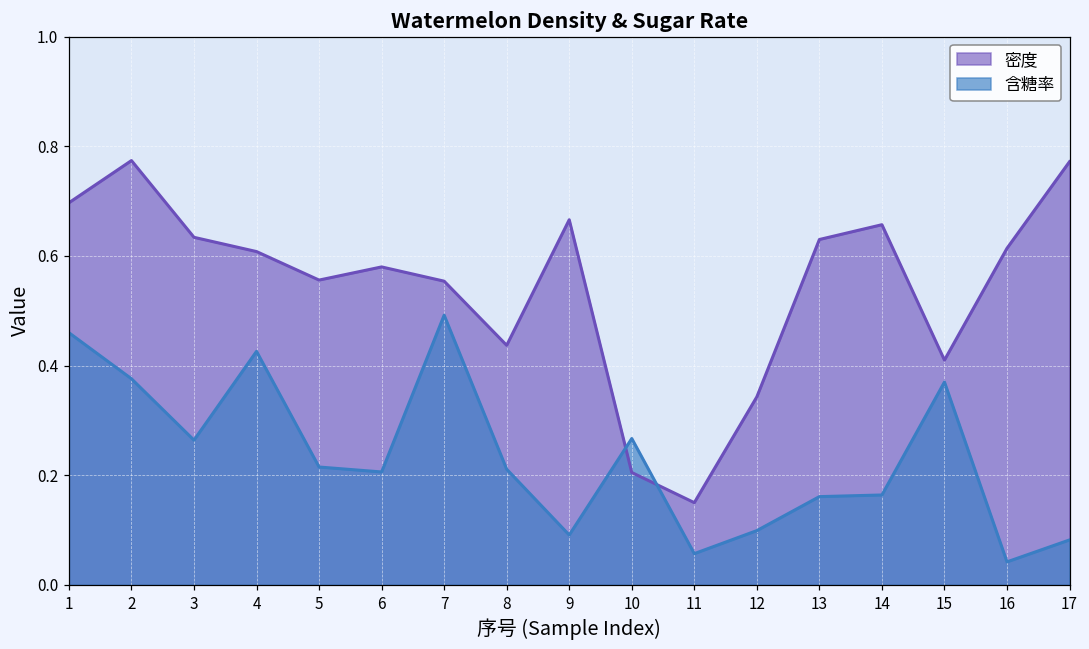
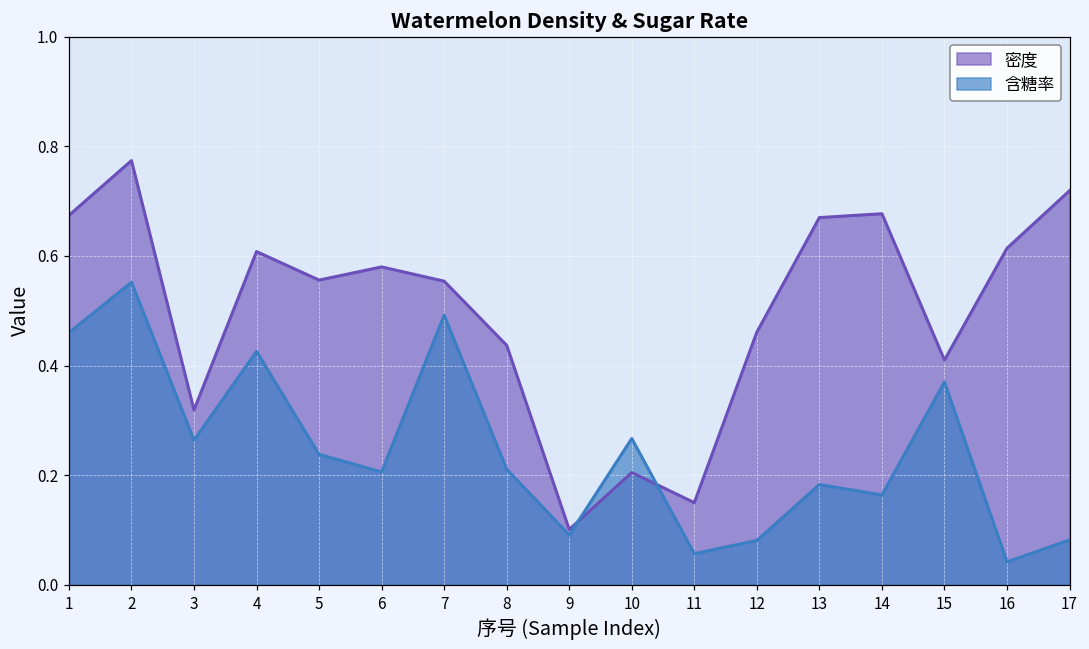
  {
    "密度": {
-     "1": 0.70,
+     "1": 0.67,
      "2": 0.77,
-     "3": 0.63,
+     "3": 0.32,
      "4": 0.61,
      "5": 0.56,
      "6": 0.58,
      "7": 0.55,
      "8": 0.44,
-     "9": 0.67,
+     "9": 0.10,
      "10": 0.21,
      "11": 0.15,
-     "12": 0.34,
-     "13": 0.63,
-     "14": 0.66,
+     "12": 0.46,
+     "13": 0.67,
+     "14": 0.68,
      "15": 0.41,
      "16": 0.61,
-     "17": 0.77
+     "17": 0.72
    },
    "含糖率": {
      "1": 0.46,
-     "2": 0.38,
+     "2": 0.55,
      "3": 0.26,
      "4": 0.43,
-     "5": 0.22,
+     "5": 0.24,
      "6": 0.21,
      "7": 0.49,
      "8": 0.21,
      "9": 0.09,
      "10": 0.27,
      "11": 0.06,
-     "12": 0.10,
-     "13": 0.16,
+     "12": 0.08,
+     "13": 0.18,
      "14": 0.16,
      "15": 0.37,
      "16": 0.04,
      "17": 0.08
    }
  }
